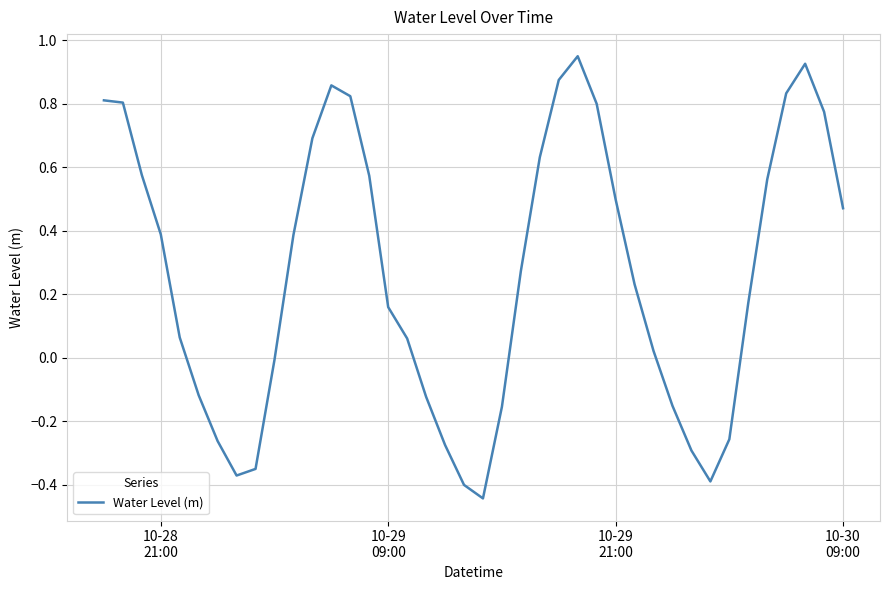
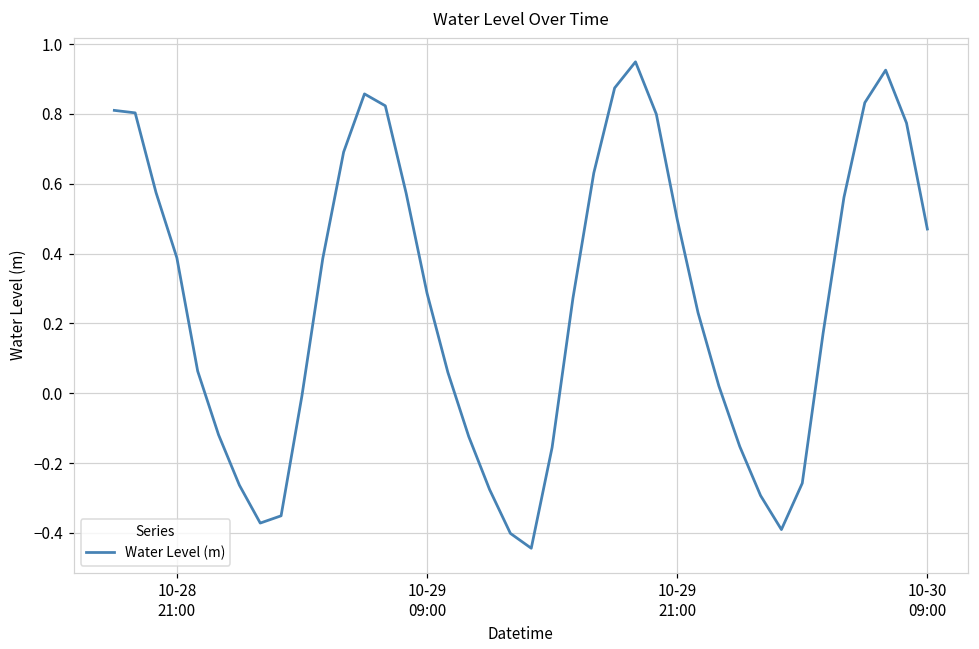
  {
    "10-28 21:00": 0.39,
-   "10-29 09:00": 0.16,
+   "10-29 09:00": 0.29,
    "10-29 21:00": 0.50,
    "10-30 09:00": 0.47
  }
